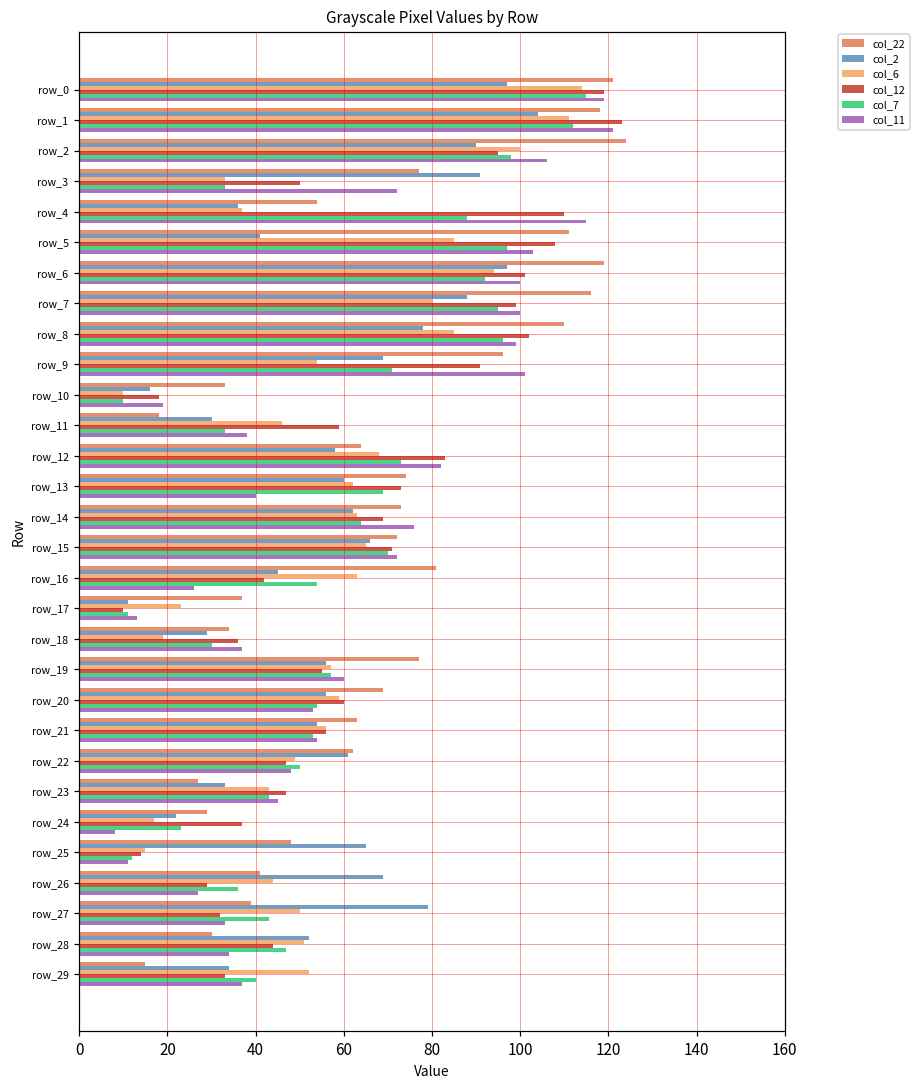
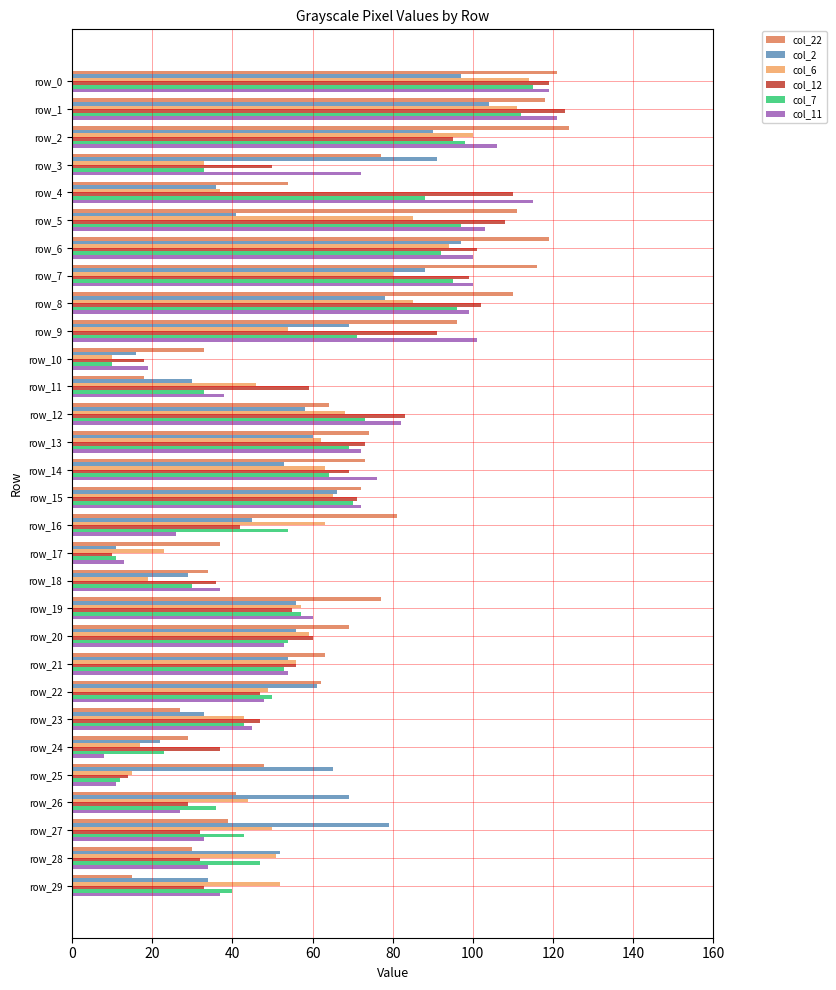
  {
    "col_2": {
      "row_0": 97,
      "row_1": 104,
      "row_2": 90,
      "row_3": 91,
      "row_4": 36,
      "row_5": 41,
      "row_6": 97,
      "row_7": 88,
      "row_8": 78,
      "row_9": 69,
      "row_10": 16,
      "row_11": 30,
      "row_12": 58,
      "row_13": 60,
-     "row_14": 62,
+     "row_14": 53,
      "row_15": 66,
      "row_16": 45,
      "row_17": 11,
      "row_18": 29,
      "row_19": 56,
      "row_20": 56,
      "row_21": 54,
      "row_22": 61,
      "row_23": 33,
      "row_24": 22,
      "row_25": 65,
      "row_26": 69,
      "row_27": 79,
      "row_28": 52,
      "row_29": 34
    },
    "col_12": {
      "row_0": 119,
      "row_1": 123,
      "row_2": 95,
      "row_3": 50,
      "row_4": 110,
      "row_5": 108,
      "row_6": 101,
      "row_7": 99,
      "row_8": 102,
      "row_9": 91,
      "row_10": 18,
      "row_11": 59,
      "row_12": 83,
      "row_13": 73,
      "row_14": 69,
      "row_15": 71,
      "row_16": 42,
      "row_17": 10,
      "row_18": 36,
      "row_19": 55,
      "row_20": 60,
      "row_21": 56,
      "row_22": 47,
      "row_23": 47,
      "row_24": 37,
      "row_25": 14,
      "row_26": 29,
      "row_27": 32,
-     "row_28": 44,
+     "row_28": 32,
      "row_29": 33
    },
    "col_7": {
      "row_0": 115,
      "row_1": 112,
      "row_2": 98,
      "row_3": 33,
      "row_4": 88,
      "row_5": 97,
      "row_6": 92,
      "row_7": 95,
      "row_8": 96,
      "row_9": 71,
      "row_10": 10,
      "row_11": 33,
      "row_12": 73,
      "row_13": 69,
      "row_14": 64,
      "row_15": 70,
      "row_16": 54,
      "row_17": 11,
      "row_18": 30,
      "row_19": 57,
      "row_20": 54,
      "row_21": 53,
      "row_22": 50,
      "row_23": 43,
      "row_24": 23,
      "row_25": 12,
      "row_26": 36,
      "row_27": 43,
      "row_28": 47,
      "row_29": 40
    },
    "col_11": {
      "row_0": 119,
      "row_1": 121,
      "row_2": 106,
      "row_3": 72,
      "row_4": 115,
      "row_5": 103,
      "row_6": 100,
      "row_7": 100,
      "row_8": 99,
      "row_9": 101,
      "row_10": 19,
      "row_11": 38,
      "row_12": 82,
-     "row_13": 40,
+     "row_13": 72,
      "row_14": 76,
      "row_15": 72,
      "row_16": 26,
      "row_17": 13,
      "row_18": 37,
      "row_19": 60,
      "row_20": 53,
      "row_21": 54,
      "row_22": 48,
      "row_23": 45,
      "row_24": 8,
      "row_25": 11,
      "row_26": 27,
      "row_27": 33,
      "row_28": 34,
      "row_29": 37
    }
  }
